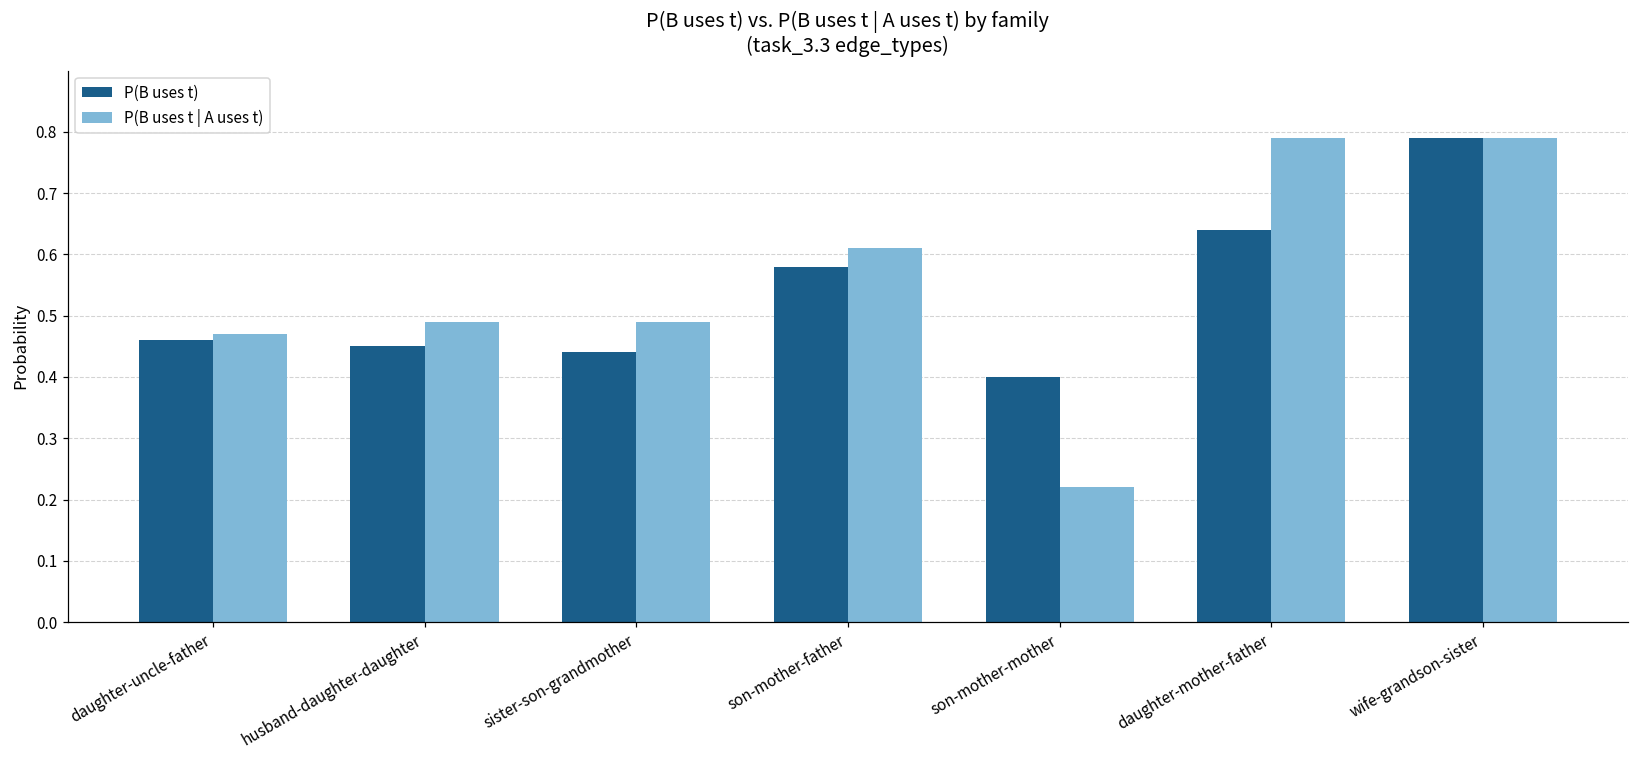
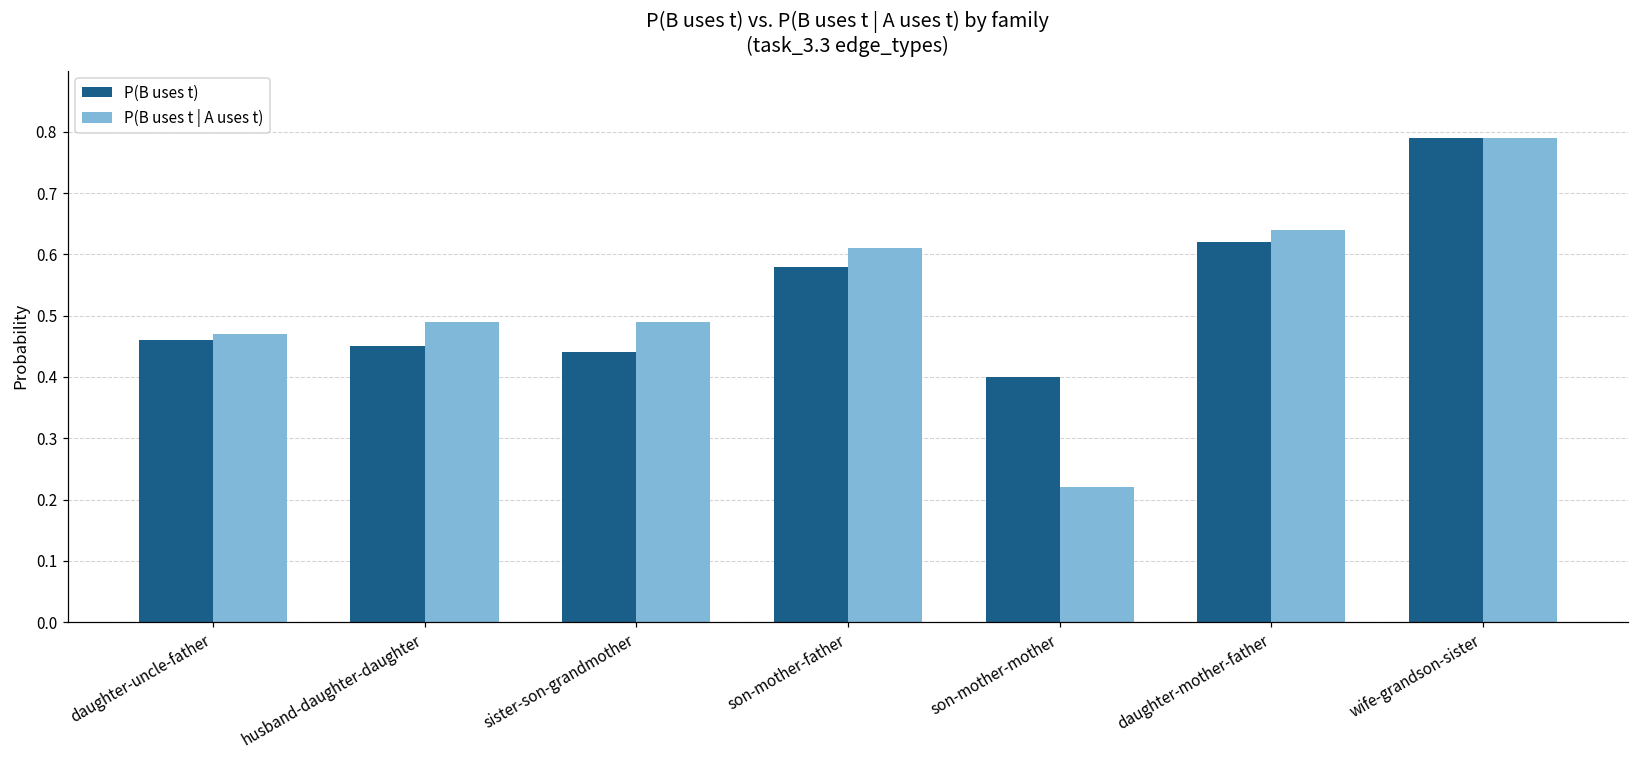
  {
    "P(B uses t)": {
      "daughter-uncle-father": 0.46,
      "husband-daughter-daughter": 0.45,
      "sister-son-grandmother": 0.44,
      "son-mother-father": 0.58,
      "son-mother-mother": 0.40,
-     "daughter-mother-father": 0.64,
+     "daughter-mother-father": 0.62,
      "wife-grandson-sister": 0.79
    },
    "P(B uses t | A uses t)": {
      "daughter-uncle-father": 0.47,
      "husband-daughter-daughter": 0.49,
      "sister-son-grandmother": 0.49,
      "son-mother-father": 0.61,
      "son-mother-mother": 0.22,
-     "daughter-mother-father": 0.79,
+     "daughter-mother-father": 0.64,
      "wife-grandson-sister": 0.79
    }
  }
